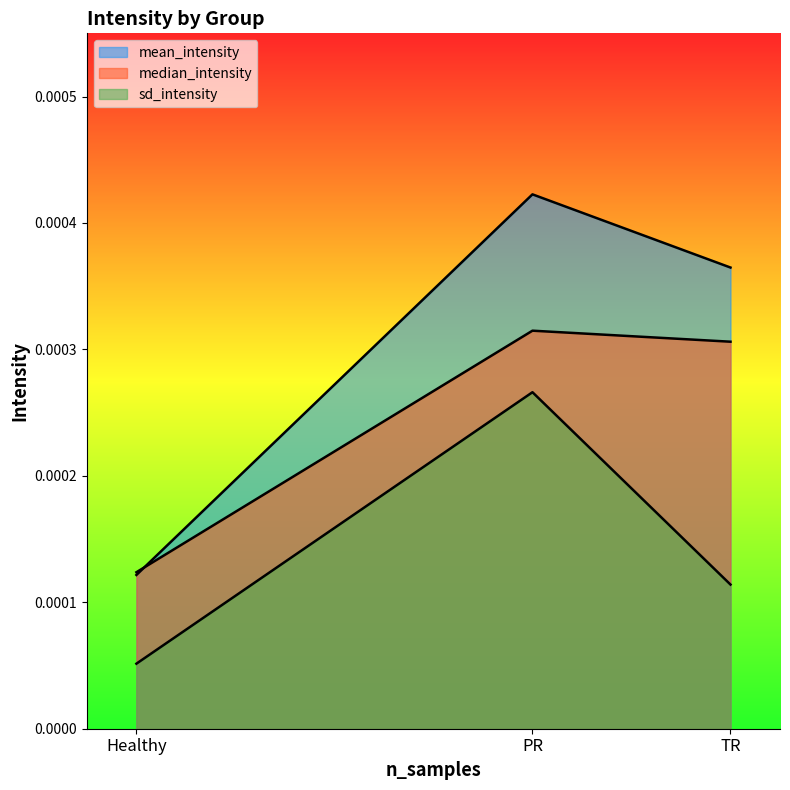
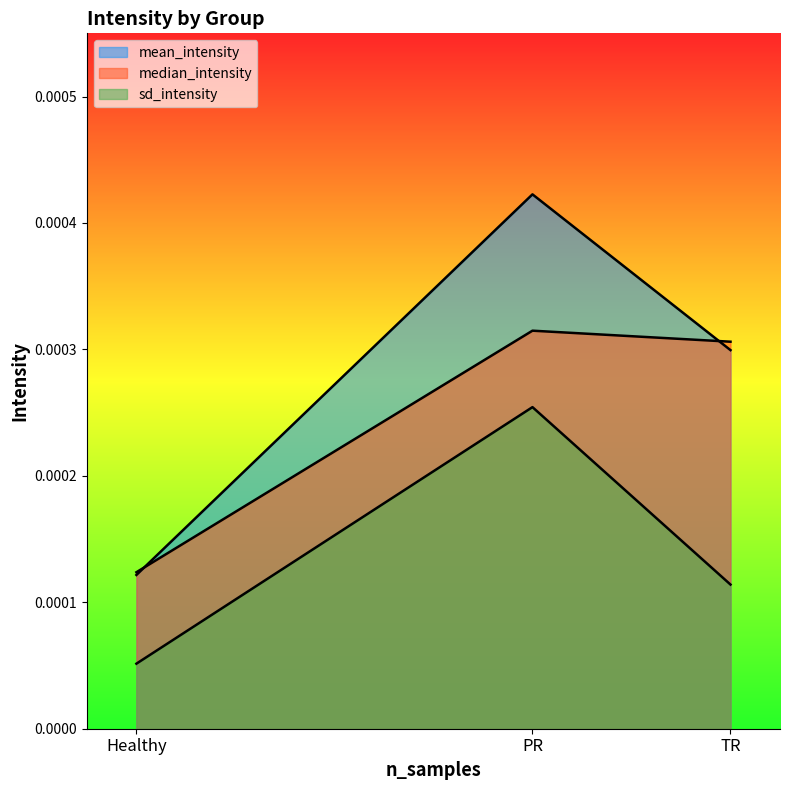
  {
    "mean_intensity": {
      "Healthy": 0.000122,
      "PR": 0.000423,
-     "TR": 0.000365
+     "TR": 0.000299
    },
    "median_intensity": {
      "Healthy": 0.000124,
      "PR": 0.000315,
      "TR": 0.000306
    },
    "sd_intensity": {
      "Healthy": 0.000051,
-     "PR": 0.000266,
+     "PR": 0.000254,
      "TR": 0.000114
    }
  }
